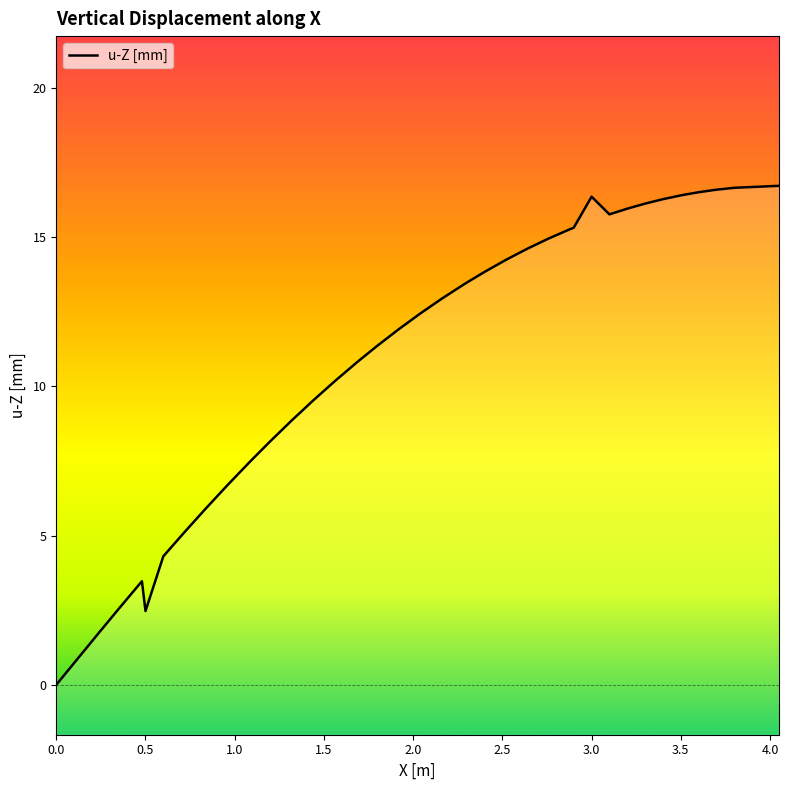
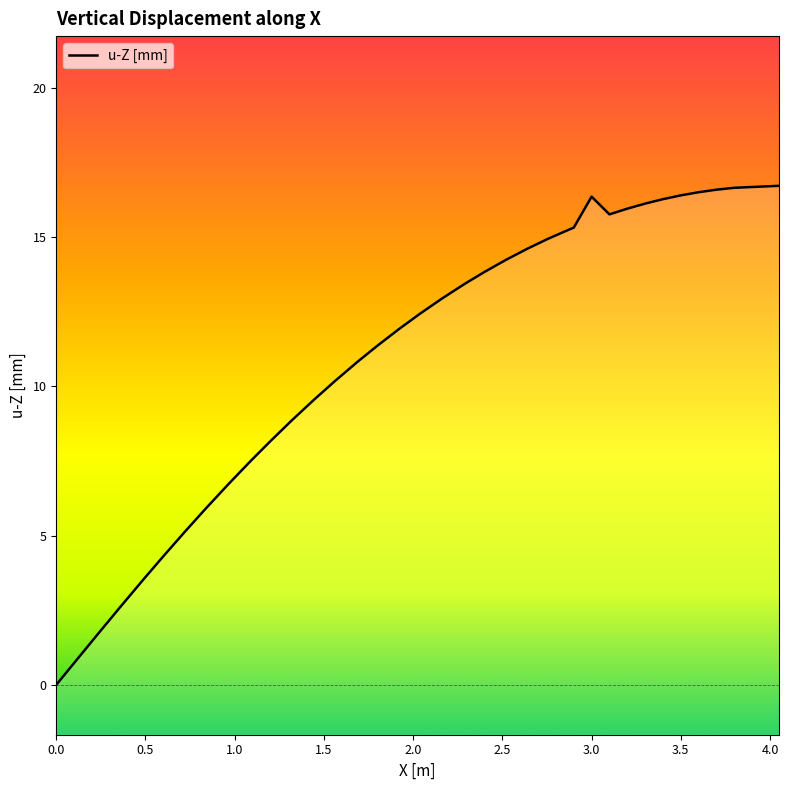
  {
    "0.0": 0.0,
-   "0.5": 2.5,
+   "0.5": 3.6,
    "3.0": 16.4,
    "3.5": 16.4
  }
